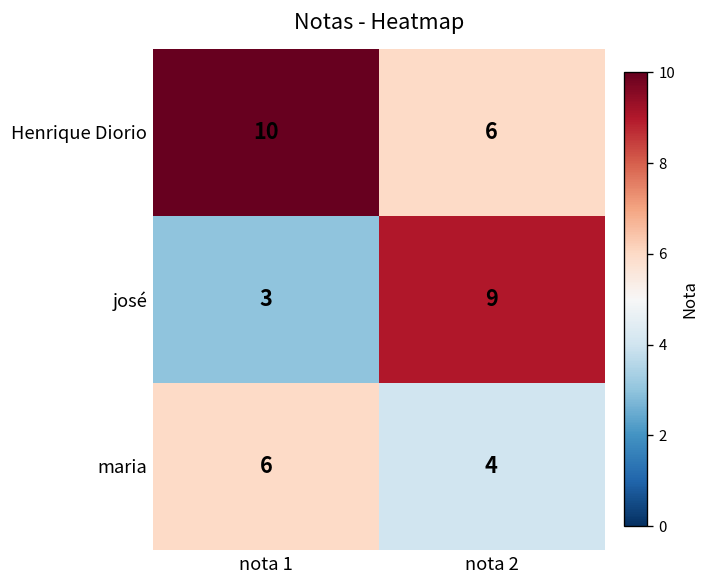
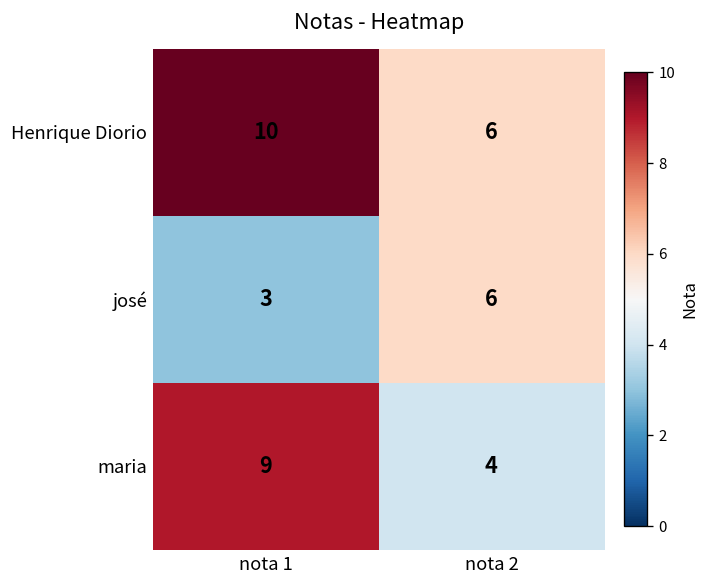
  {
    "Henrique Diorio": {
      "nota 1": 10,
      "nota 2": 6
    },
    "josé": {
      "nota 1": 3,
-     "nota 2": 9
+     "nota 2": 6
    },
    "maria": {
-     "nota 1": 6,
+     "nota 1": 9,
      "nota 2": 4
    }
  }
